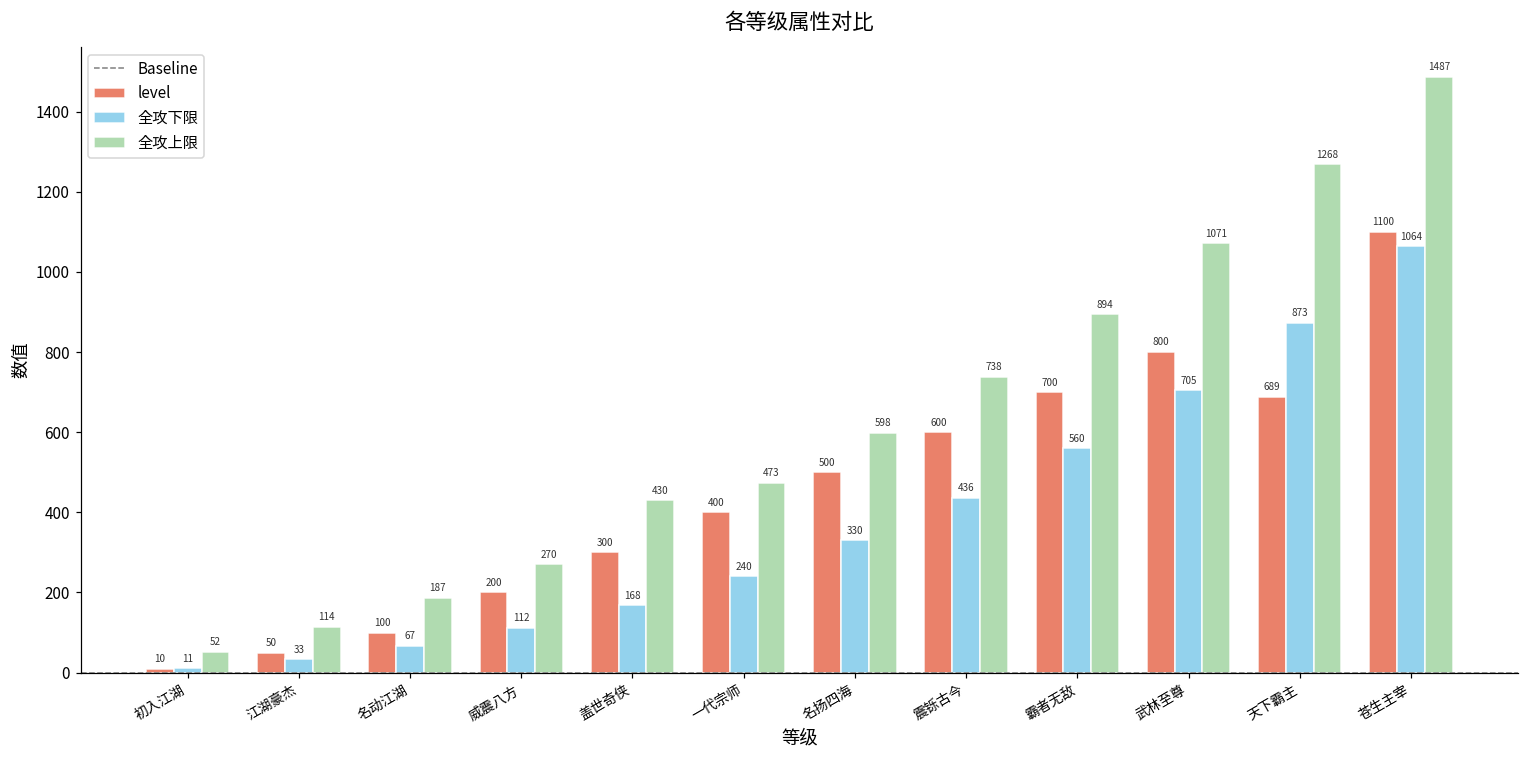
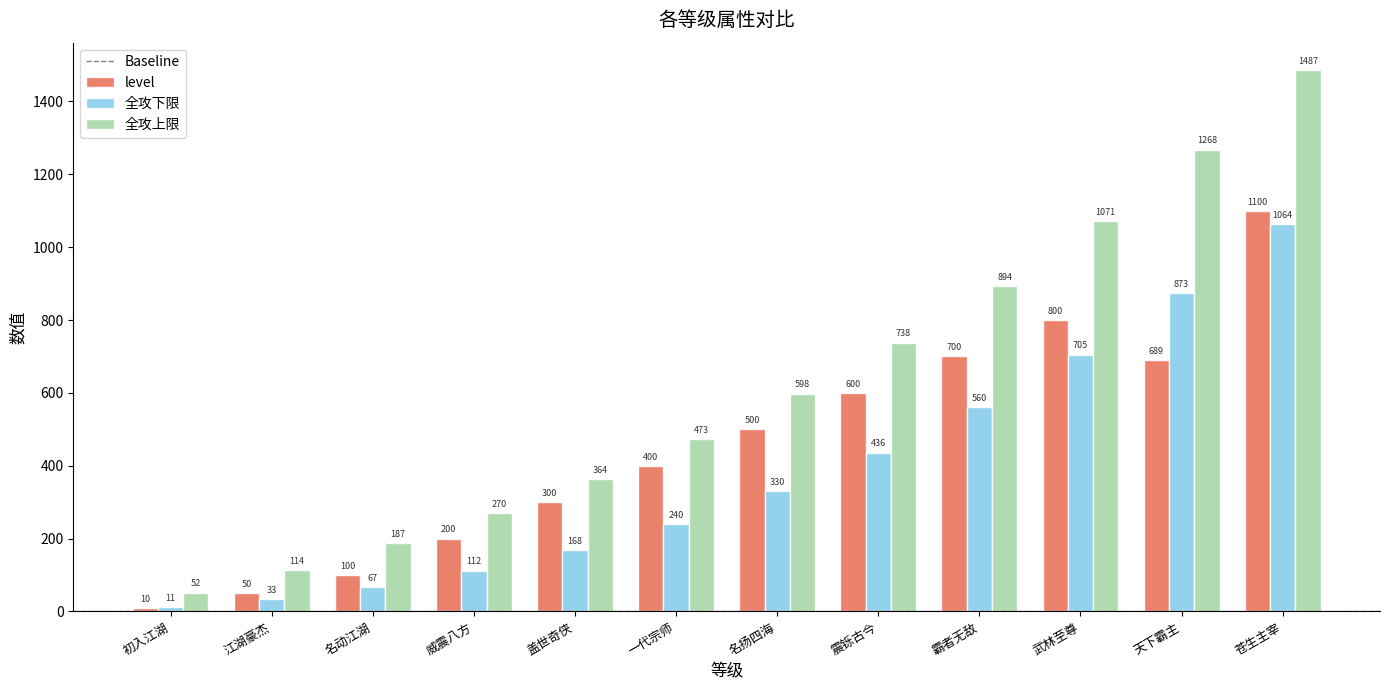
  {
    "level": {
      "初入江湖": 10,
      "江湖豪杰": 50,
      "名动江湖": 100,
      "威震八方": 200,
      "盖世奇侠": 300,
      "一代宗师": 400,
      "名扬四海": 500,
      "震铄古今": 600,
      "霸者无敌": 700,
      "武林至尊": 800,
      "天下霸主": 689,
      "苍生主宰": 1100
    },
    "全攻下限": {
      "初入江湖": 11,
      "江湖豪杰": 33,
      "名动江湖": 67,
      "威震八方": 112,
      "盖世奇侠": 168,
      "一代宗师": 240,
      "名扬四海": 330,
      "震铄古今": 436,
      "霸者无敌": 560,
      "武林至尊": 705,
      "天下霸主": 873,
      "苍生主宰": 1064
    },
    "全攻上限": {
      "初入江湖": 52,
      "江湖豪杰": 114,
      "名动江湖": 187,
      "威震八方": 270,
-     "盖世奇侠": 430,
+     "盖世奇侠": 364,
      "一代宗师": 473,
      "名扬四海": 598,
      "震铄古今": 738,
      "霸者无敌": 894,
      "武林至尊": 1071,
      "天下霸主": 1268,
      "苍生主宰": 1487
    }
  }
